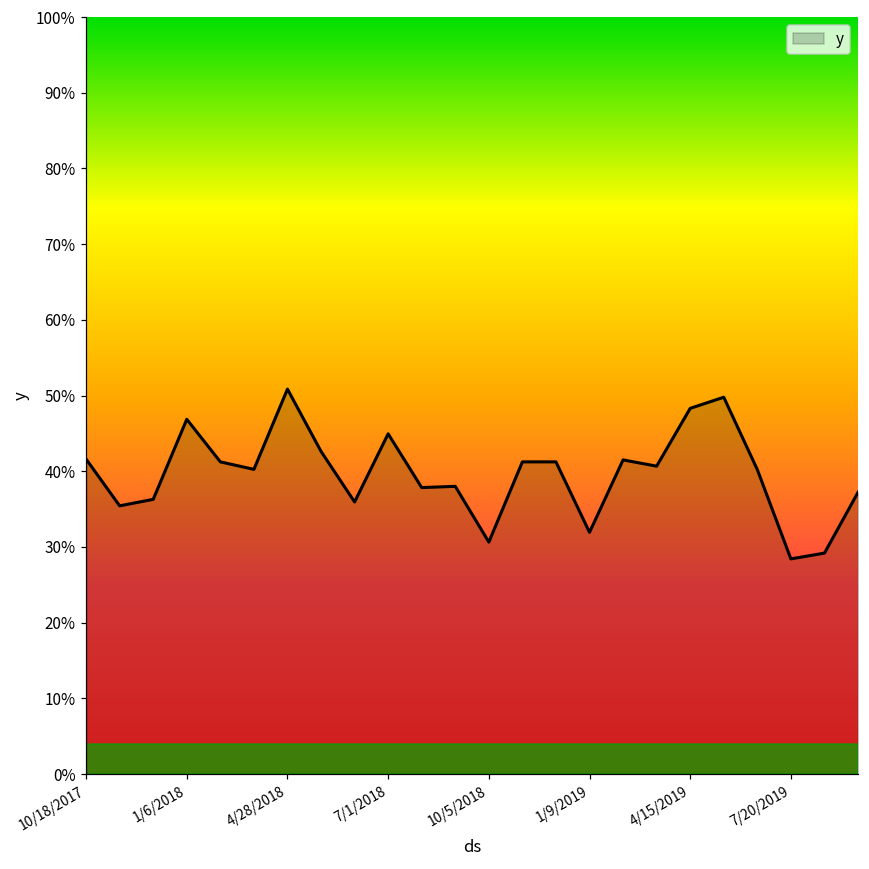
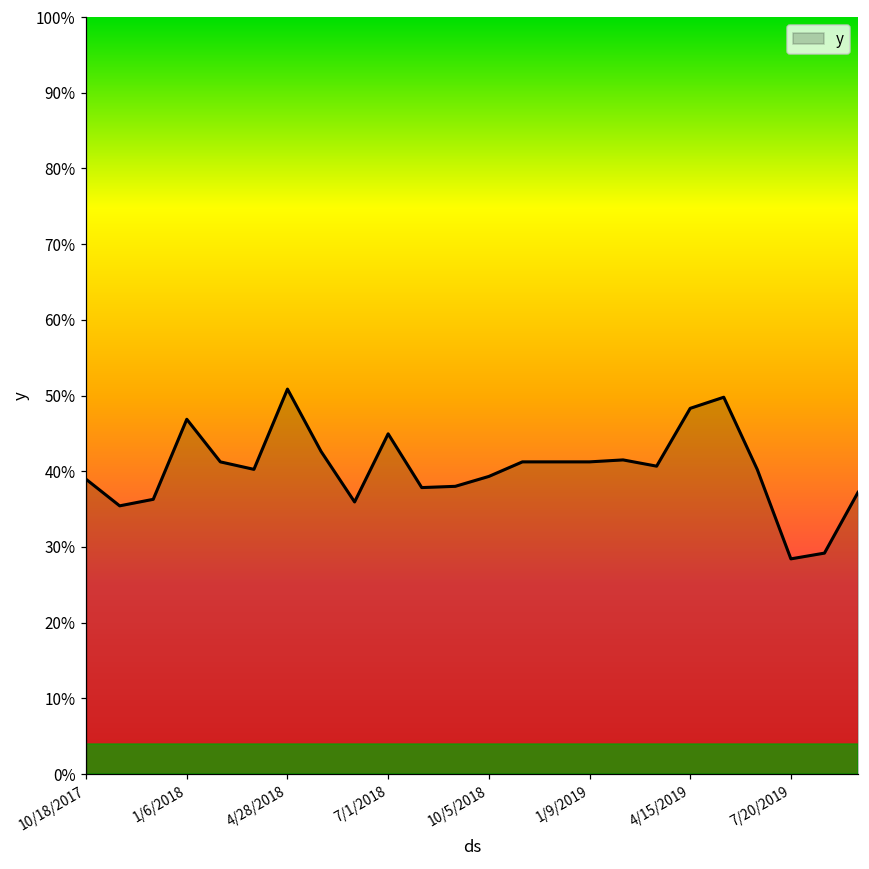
  {
-   "10/18/2017": "42%",
+   "10/18/2017": "39%",
    "1/6/2018": "47%",
    "4/28/2018": "51%",
    "7/1/2018": "45%",
-   "10/5/2018": "31%",
-   "1/9/2019": "32%",
+   "10/5/2018": "39%",
+   "1/9/2019": "41%",
    "4/15/2019": "48%",
    "7/20/2019": "28%"
  }
